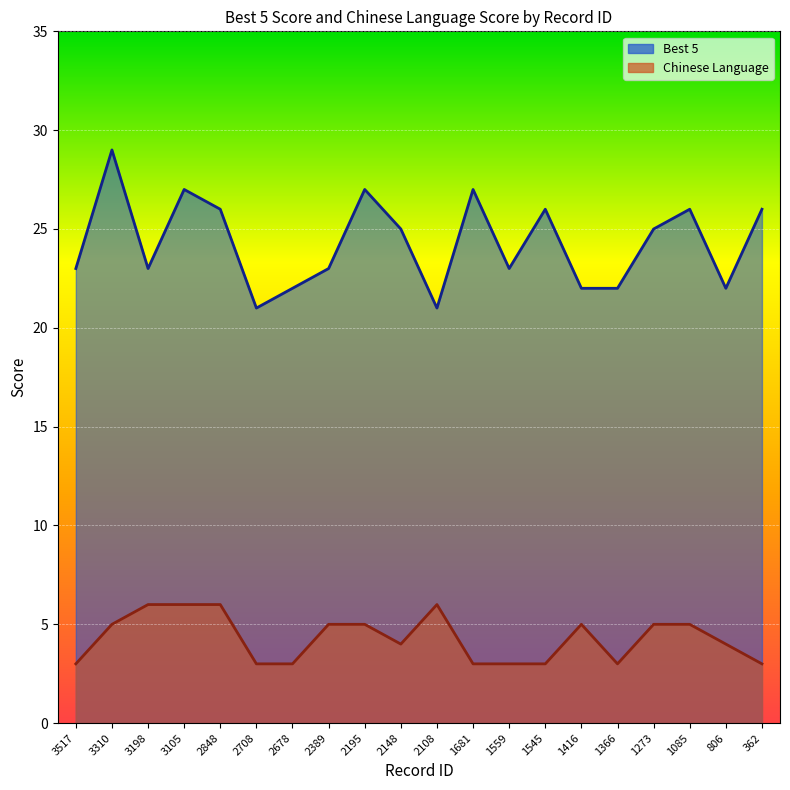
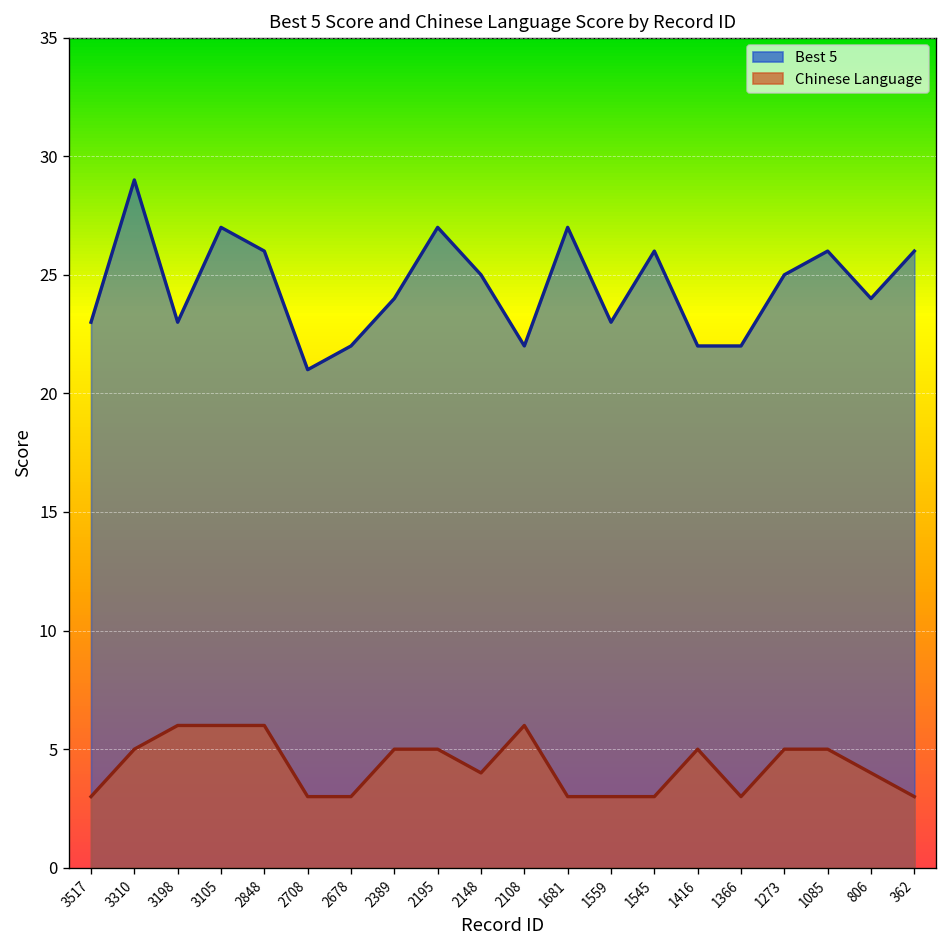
  {
    "Best 5": {
      "3517": 23,
      "3310": 29,
      "3198": 23,
      "3105": 27,
      "2848": 26,
      "2708": 21,
      "2678": 22,
-     "2389": 23,
+     "2389": 24,
      "2195": 27,
      "2148": 25,
-     "2108": 21,
+     "2108": 22,
      "1681": 27,
      "1559": 23,
      "1545": 26,
      "1416": 22,
      "1366": 22,
      "1273": 25,
      "1085": 26,
-     "806": 22,
+     "806": 24,
      "362": 26
    },
    "Chinese Language": {
      "3517": 3,
      "3310": 5,
      "3198": 6,
      "3105": 6,
      "2848": 6,
      "2708": 3,
      "2678": 3,
      "2389": 5,
      "2195": 5,
      "2148": 4,
      "2108": 6,
      "1681": 3,
      "1559": 3,
      "1545": 3,
      "1416": 5,
      "1366": 3,
      "1273": 5,
      "1085": 5,
      "806": 4,
      "362": 3
    }
  }
